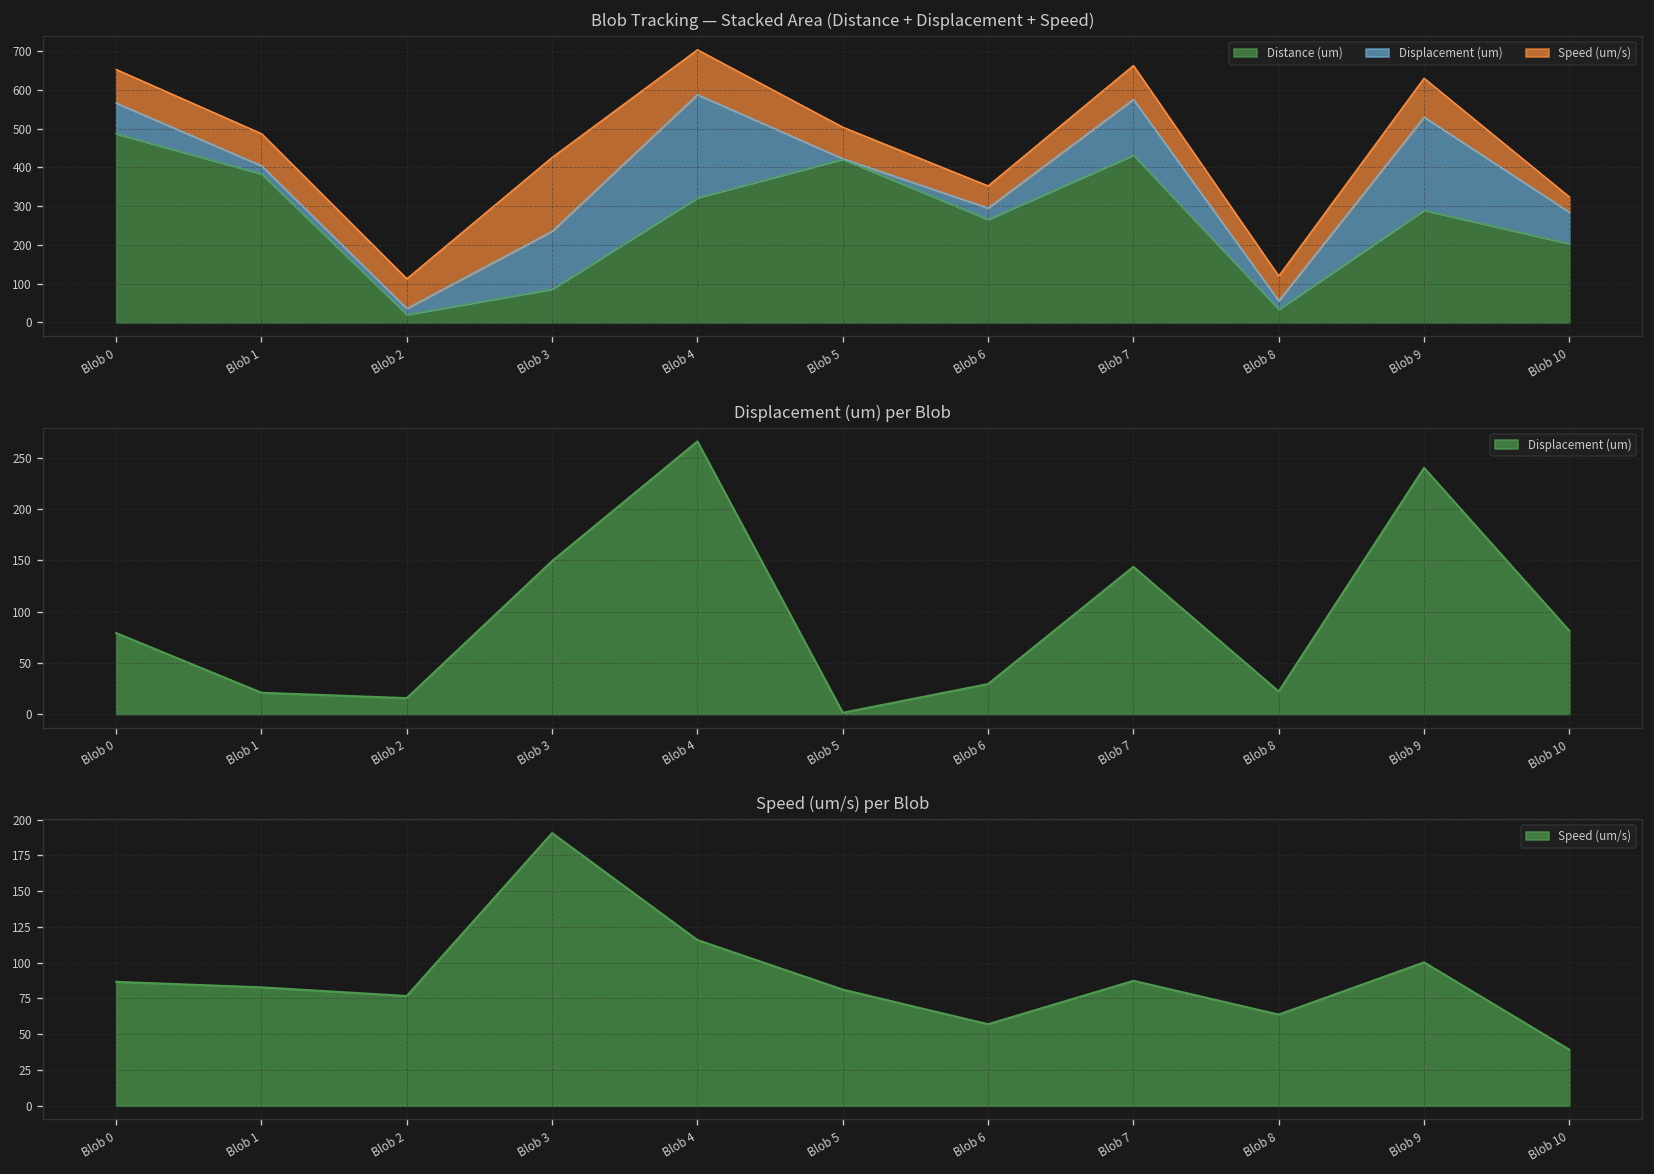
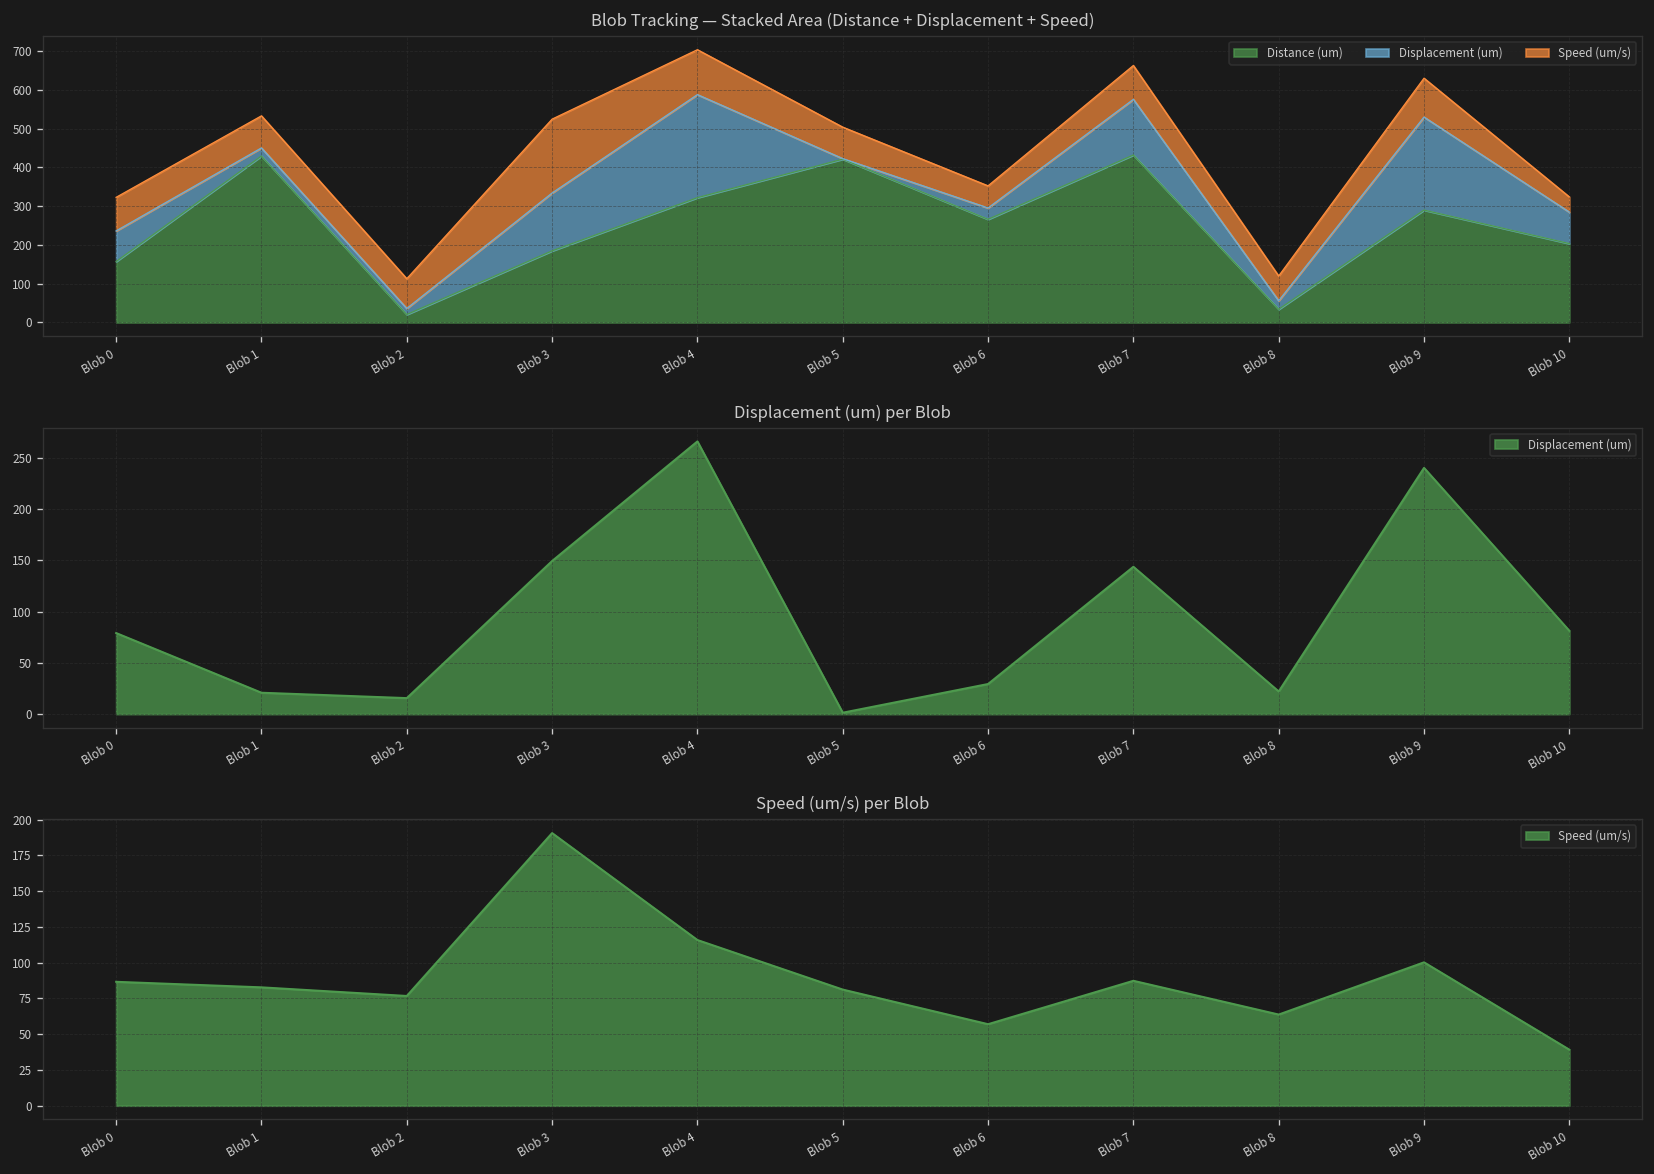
  {
    "Blob Tracking — Stacked Area (Distance + Displacement + Speed)": {
      "Distance (um)": {
-       "Blob 0": 490,
-       "Blob 1": 380,
+       "Blob 0": 160,
+       "Blob 1": 430,
        "Blob 2": 20,
-       "Blob 3": 90,
+       "Blob 3": 180,
        "Blob 4": 320,
        "Blob 6": 270,
        "Blob 7": 430,
        "Blob 8": 30,
        "Blob 9": 290,
        "Blob 10": 200
      }
    },
    "Displacement (um) per Blob": {
      "Blob 0": 80,
      "Blob 1": 20,
      "Blob 2": 20,
      "Blob 3": 150,
      "Blob 4": 270,
      "Blob 5": 0,
      "Blob 6": 30,
      "Blob 7": 140,
      "Blob 8": 20,
      "Blob 9": 240,
      "Blob 10": 80
    },
    "Speed (um/s) per Blob": {
      "Blob 0": 87,
      "Blob 1": 83,
      "Blob 2": 77,
      "Blob 3": 191,
      "Blob 4": 116,
      "Blob 5": 81,
      "Blob 6": 57,
      "Blob 7": 87,
      "Blob 8": 64,
      "Blob 9": 100,
      "Blob 10": 39
    }
  }
